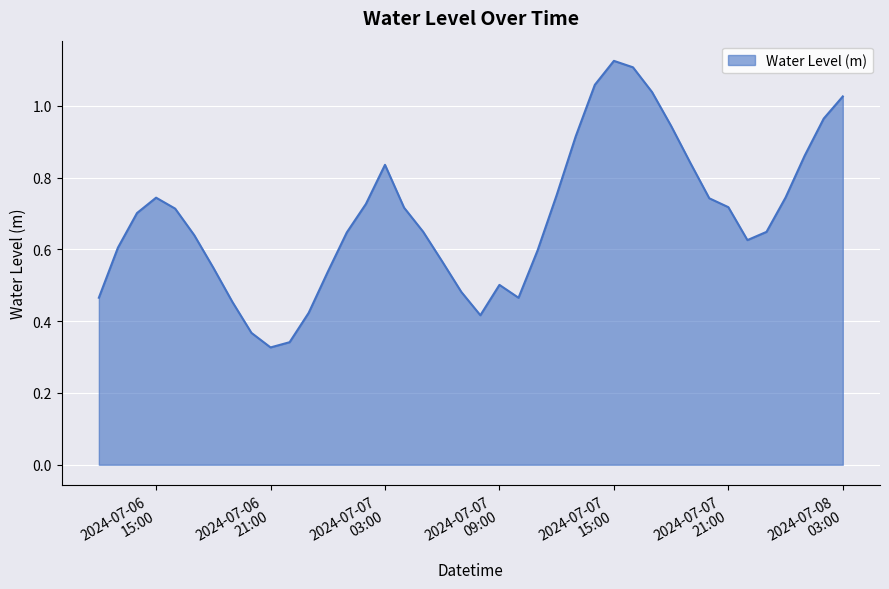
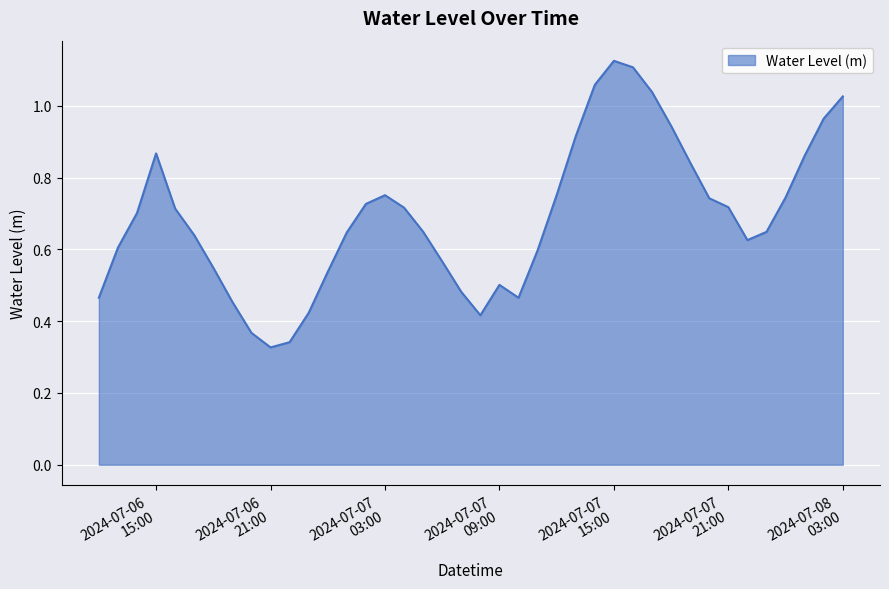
  {
-   "2024-07-06 15:00": 0.74,
+   "2024-07-06 15:00": 0.87,
    "2024-07-06 21:00": 0.33,
-   "2024-07-07 03:00": 0.84,
+   "2024-07-07 03:00": 0.75,
    "2024-07-07 09:00": 0.50,
    "2024-07-07 15:00": 1.13,
    "2024-07-07 21:00": 0.72,
    "2024-07-08 03:00": 1.03
  }
